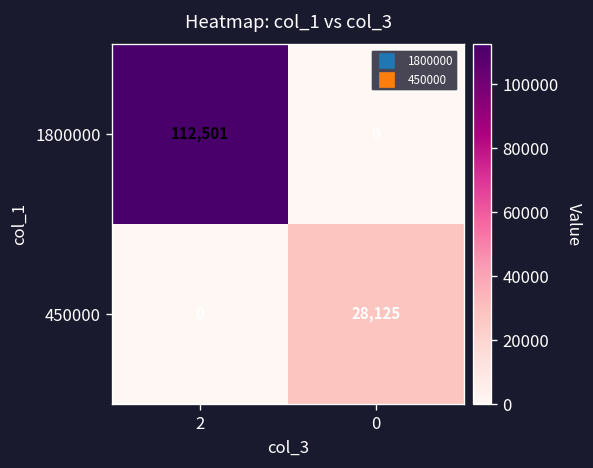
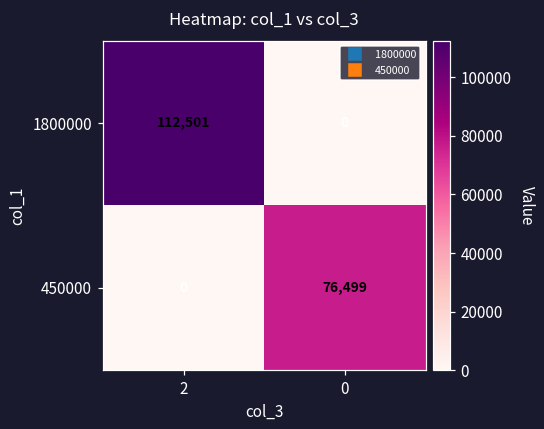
  {
    "1800000": {
      "2": "112,501"
    },
    "450000": {
-     "0": "28,125"
+     "0": "76,499"
    }
  }
